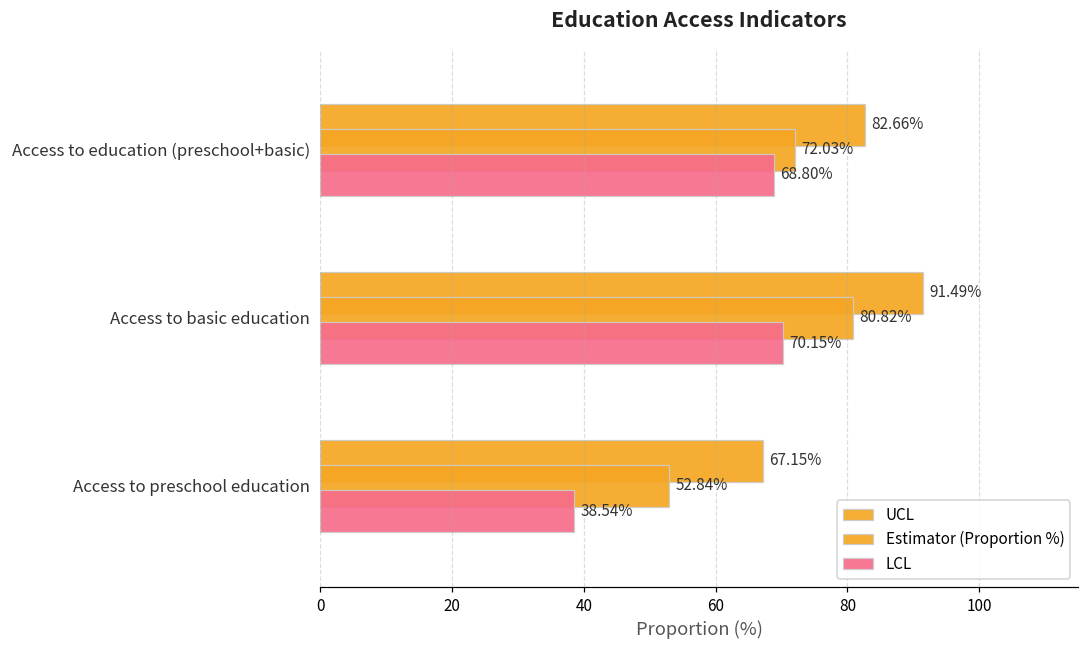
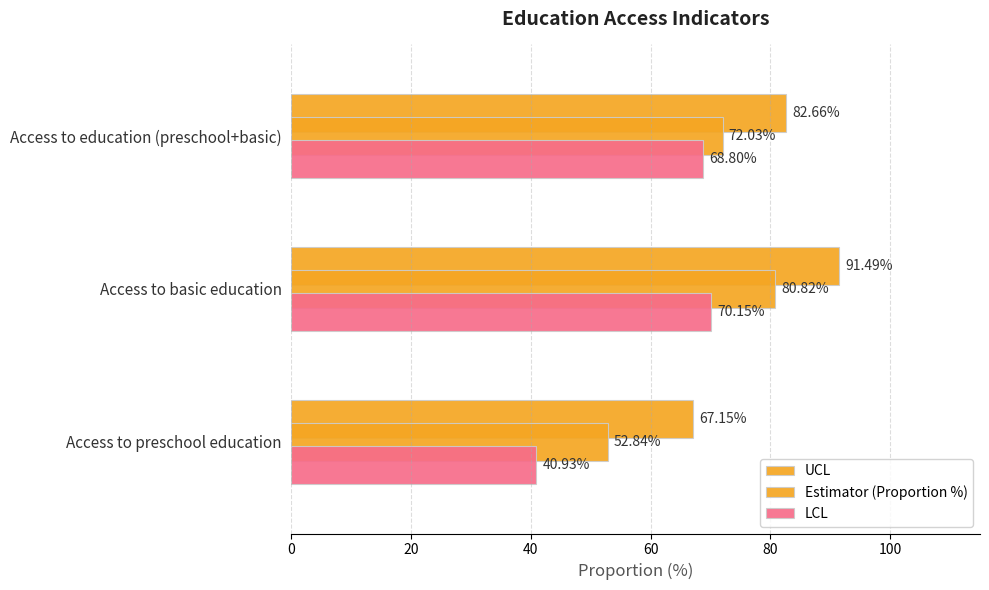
  {
    "LCL": {
      "Access to education (preschool+basic)": "68.80%",
      "Access to basic education": "70.15%",
-     "Access to preschool education": "38.54%"
+     "Access to preschool education": "40.93%"
    }
  }
